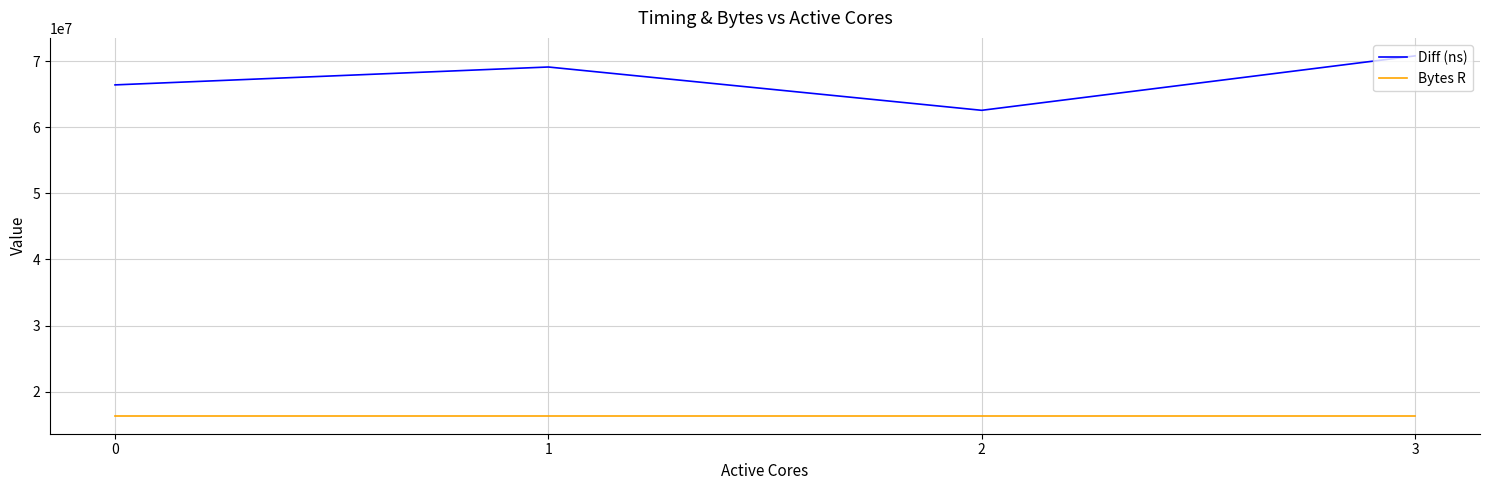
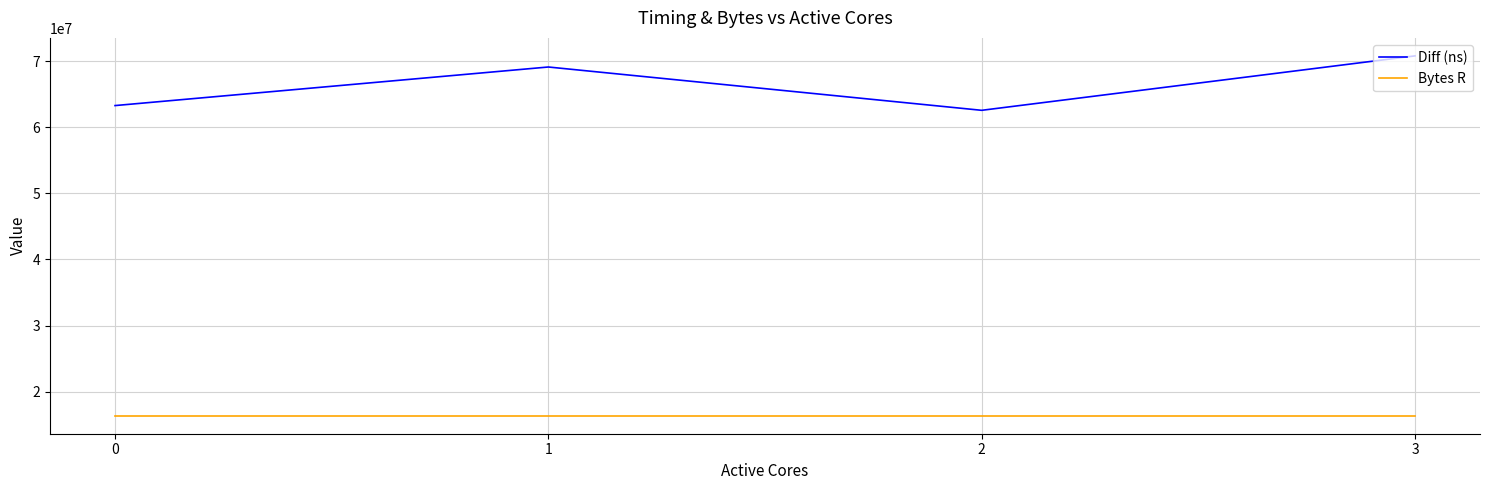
  {
    "Diff (ns)": {
-     "0": 66000000,
+     "0": 63000000,
      "1": 69000000,
      "2": 63000000
    },
    "Bytes R": {
      "0": 16000000,
      "1": 16000000,
      "2": 16000000,
      "3": 16000000
    }
  }
